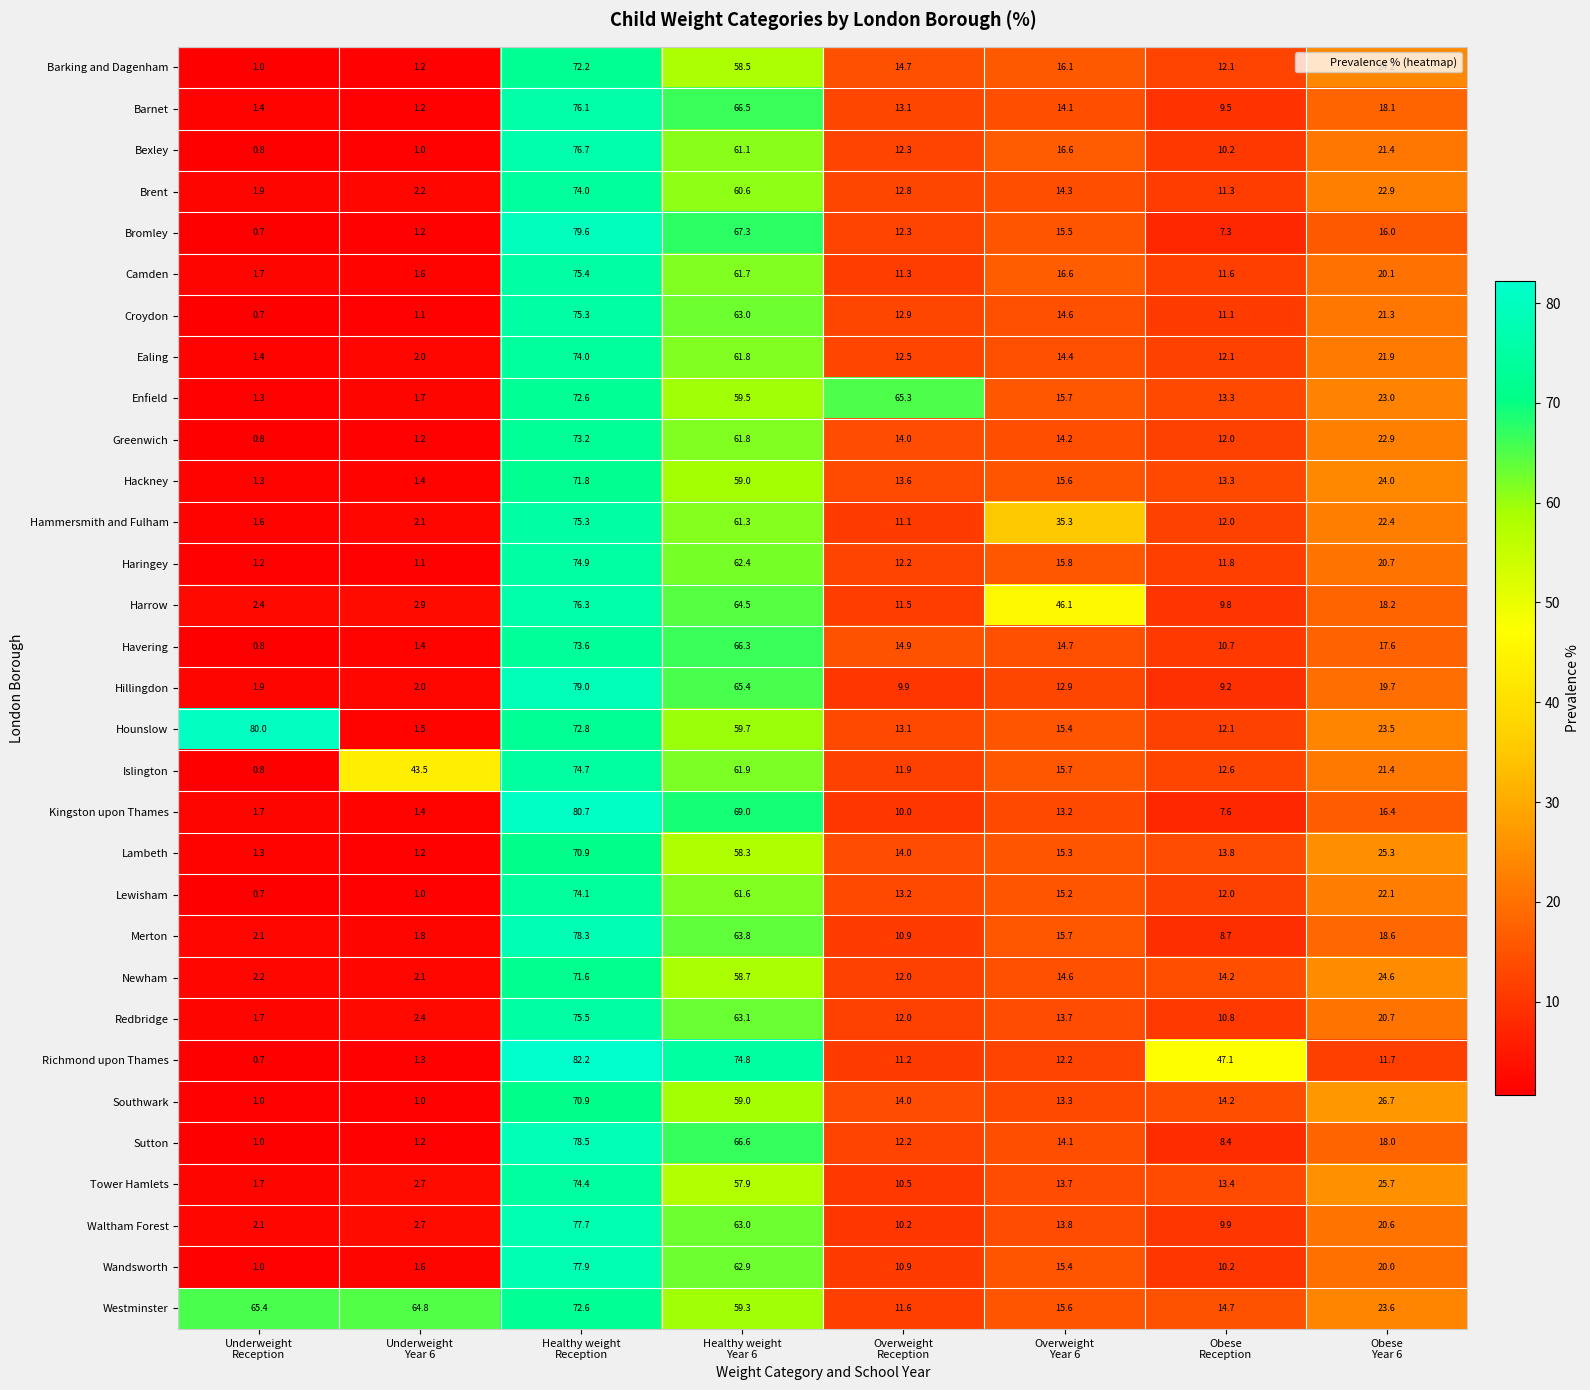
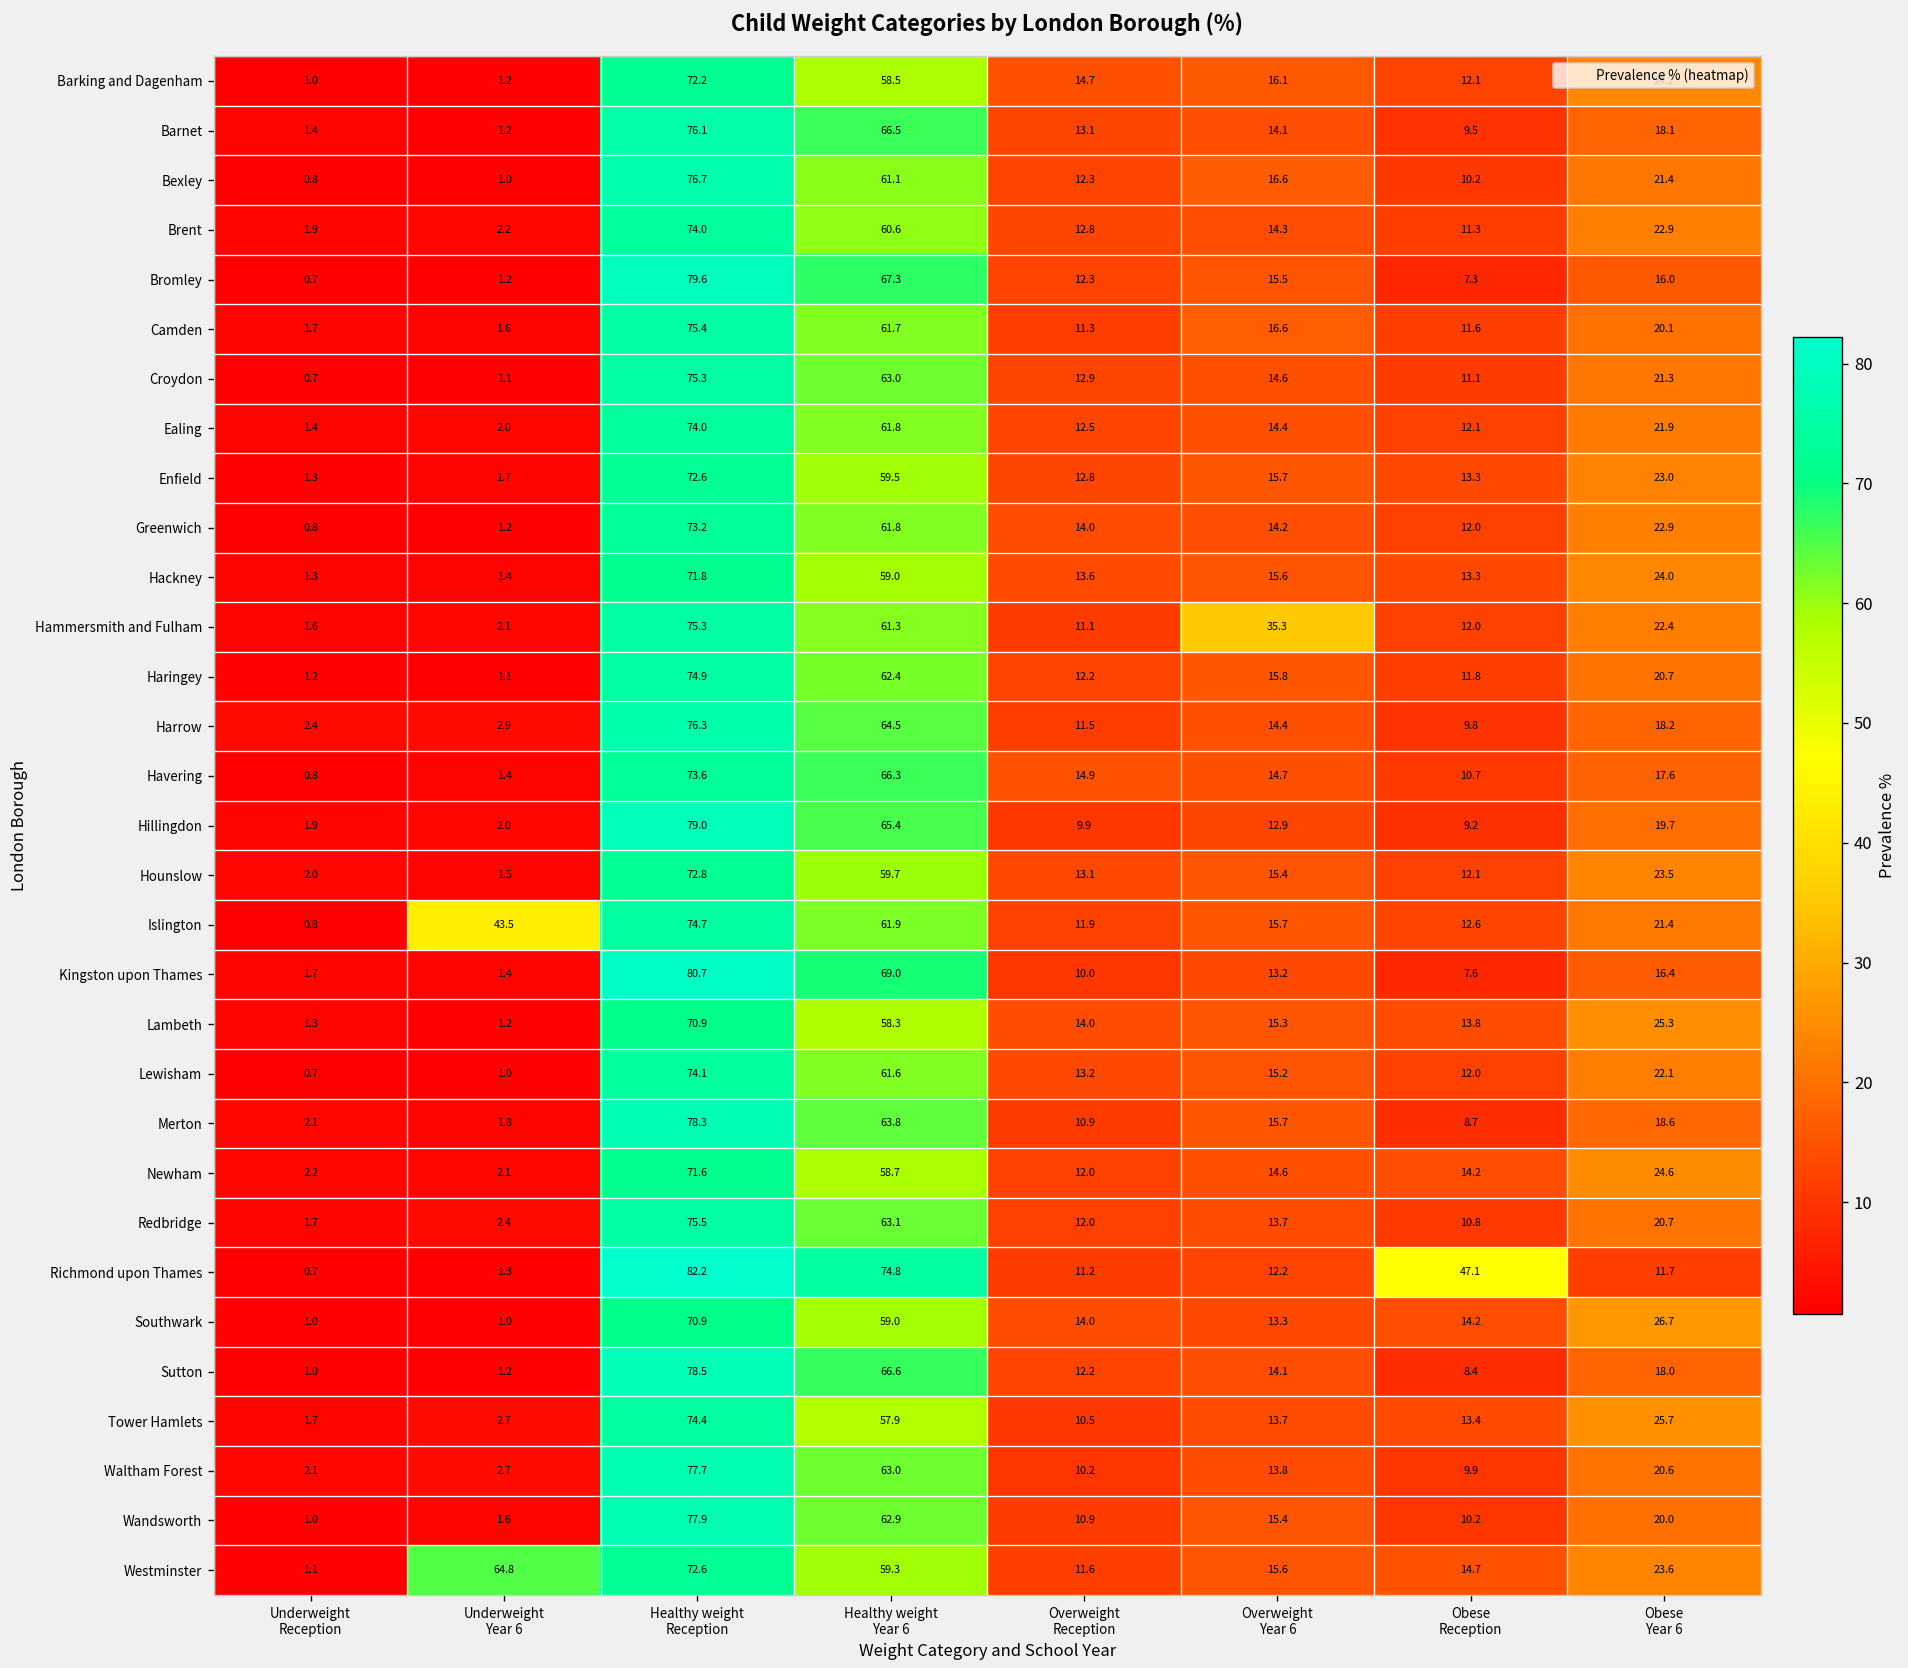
  {
    "Enfield": {
      "Underweight Reception": 1.3,
      "Underweight Year 6": 1.7,
      "Healthy weight Reception": 72.6,
      "Healthy weight Year 6": 59.5,
-     "Overweight Reception": 65.3,
+     "Overweight Reception": 12.8,
      "Overweight Year 6": 15.7,
      "Obese Reception": 13.3,
      "Obese Year 6": 23.0
    },
    "Harrow": {
      "Underweight Reception": 2.4,
      "Underweight Year 6": 2.9,
      "Healthy weight Reception": 76.3,
      "Healthy weight Year 6": 64.5,
      "Overweight Reception": 11.5,
-     "Overweight Year 6": 46.1,
+     "Overweight Year 6": 14.4,
      "Obese Reception": 9.8,
      "Obese Year 6": 18.2
    },
    "Hounslow": {
-     "Underweight Reception": 80.0,
+     "Underweight Reception": 2.0,
      "Underweight Year 6": 1.5,
      "Healthy weight Reception": 72.8,
      "Healthy weight Year 6": 59.7,
      "Overweight Reception": 13.1,
      "Overweight Year 6": 15.4,
      "Obese Reception": 12.1,
      "Obese Year 6": 23.5
    },
    "Westminster": {
-     "Underweight Reception": 65.4,
+     "Underweight Reception": 1.1,
      "Underweight Year 6": 64.8,
      "Healthy weight Reception": 72.6,
      "Healthy weight Year 6": 59.3,
      "Overweight Reception": 11.6,
      "Overweight Year 6": 15.6,
      "Obese Reception": 14.7,
      "Obese Year 6": 23.6
    }
  }
